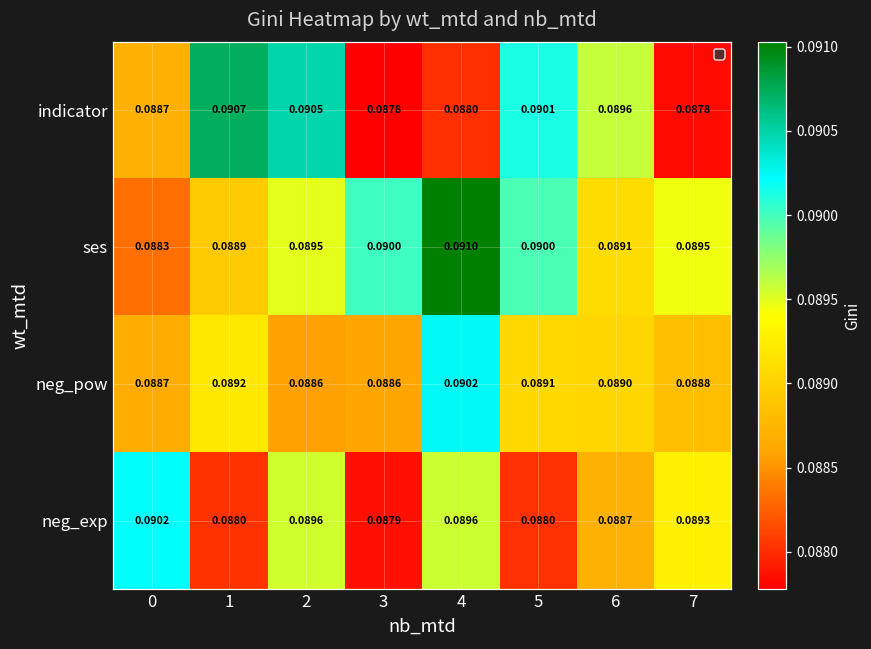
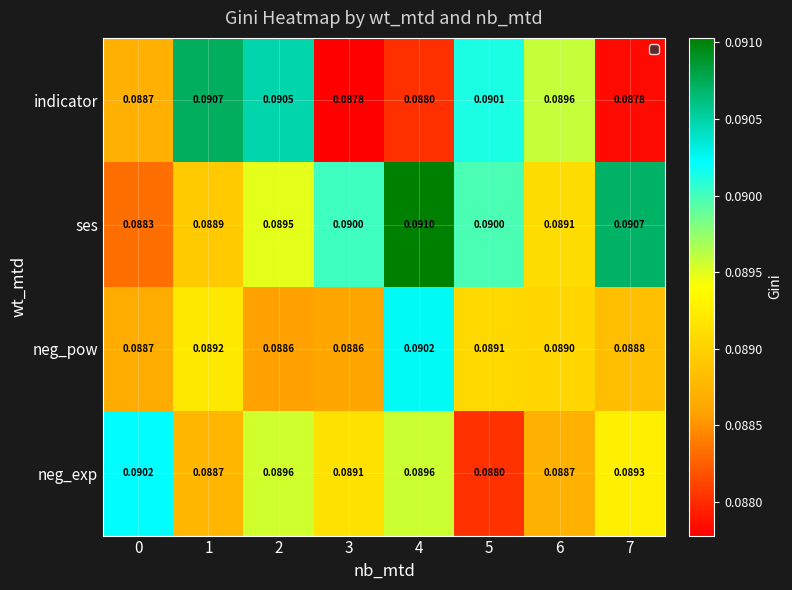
  {
    "indicator": {
      "0": 0.0887,
      "1": 0.0907,
      "2": 0.0905,
      "3": 0.0878,
      "4": 0.0880,
      "5": 0.0901,
      "6": 0.0896,
      "7": 0.0878
    },
    "ses": {
      "0": 0.0883,
      "1": 0.0889,
      "2": 0.0895,
      "3": 0.0900,
      "4": 0.0910,
      "5": 0.0900,
      "6": 0.0891,
-     "7": 0.0895
+     "7": 0.0907
    },
    "neg_pow": {
      "0": 0.0887,
      "1": 0.0892,
      "2": 0.0886,
      "3": 0.0886,
      "4": 0.0902,
      "5": 0.0891,
      "6": 0.0890,
      "7": 0.0888
    },
    "neg_exp": {
      "0": 0.0902,
-     "1": 0.0880,
+     "1": 0.0887,
      "2": 0.0896,
-     "3": 0.0879,
+     "3": 0.0891,
      "4": 0.0896,
      "5": 0.0880,
      "6": 0.0887,
      "7": 0.0893
    }
  }
